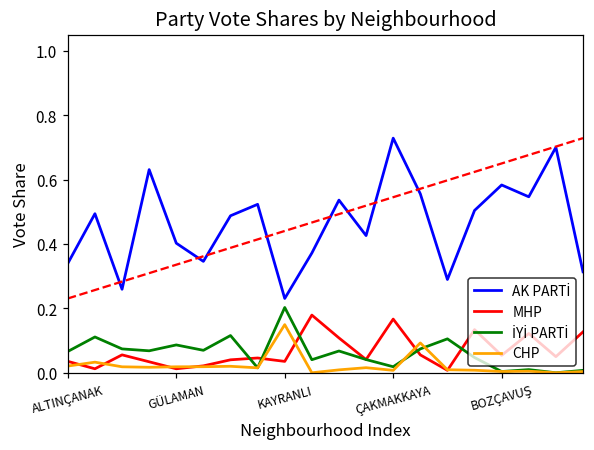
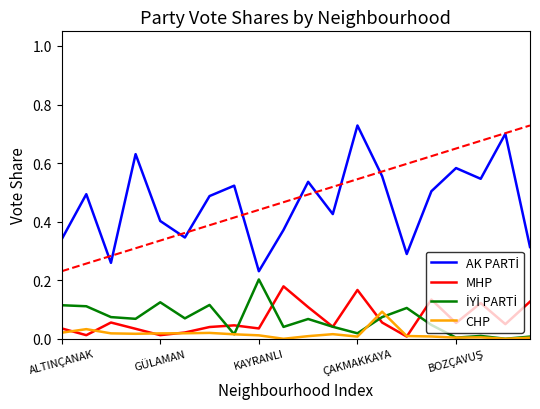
  {
    "AK PARTİ": {
      "ALTINÇANAK": 0.34,
      "GÜLAMAN": 0.40,
      "KAYRANLI": 0.23,
      "ÇAKMAKKAYA": 0.73,
      "BOZÇAVUŞ": 0.58
    },
    "İYİ PARTİ": {
-     "ALTINÇANAK": 0.07,
-     "GÜLAMAN": 0.09,
+     "ALTINÇANAK": 0.11,
+     "GÜLAMAN": 0.12,
      "KAYRANLI": 0.20,
      "ÇAKMAKKAYA": 0.02
    },
    "CHP": {
      "ALTINÇANAK": 0.02,
-     "KAYRANLI": 0.15,
+     "KAYRANLI": 0.01,
      "ÇAKMAKKAYA": 0.01
    }
  }
